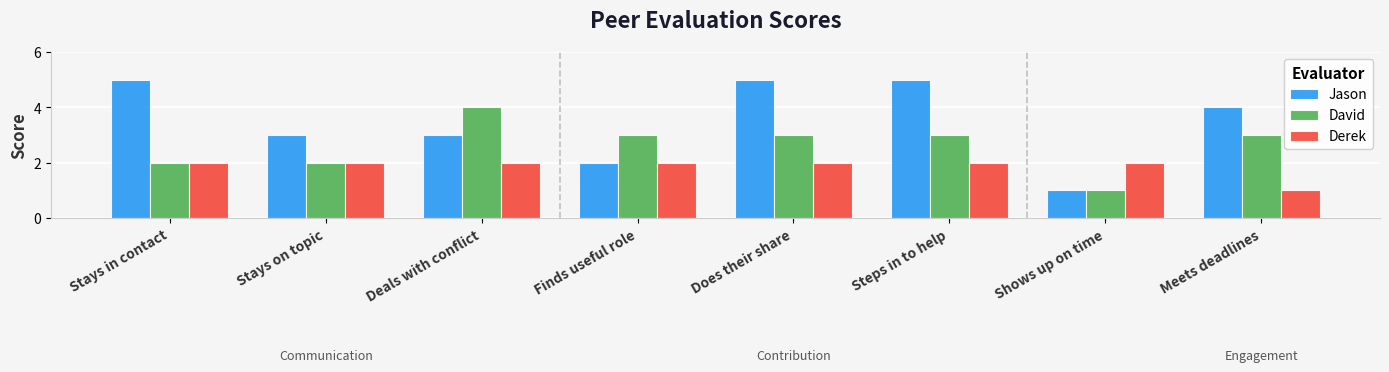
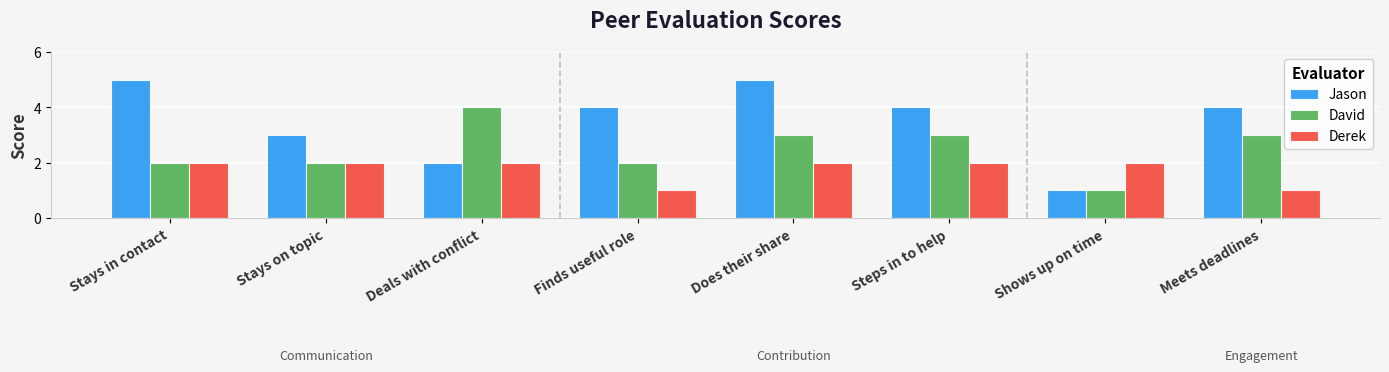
  {
    "Jason": {
      "Stays in contact": 5,
      "Stays on topic": 3,
-     "Deals with conflict": 3,
-     "Finds useful role": 2,
+     "Deals with conflict": 2,
+     "Finds useful role": 4,
      "Does their share": 5,
-     "Steps in to help": 5,
+     "Steps in to help": 4,
      "Shows up on time": 1,
      "Meets deadlines": 4
    },
    "David": {
      "Stays in contact": 2,
      "Stays on topic": 2,
      "Deals with conflict": 4,
-     "Finds useful role": 3,
+     "Finds useful role": 2,
      "Does their share": 3,
      "Steps in to help": 3,
      "Shows up on time": 1,
      "Meets deadlines": 3
    },
    "Derek": {
      "Stays in contact": 2,
      "Stays on topic": 2,
      "Deals with conflict": 2,
-     "Finds useful role": 2,
+     "Finds useful role": 1,
      "Does their share": 2,
      "Steps in to help": 2,
      "Shows up on time": 2,
      "Meets deadlines": 1
    }
  }
